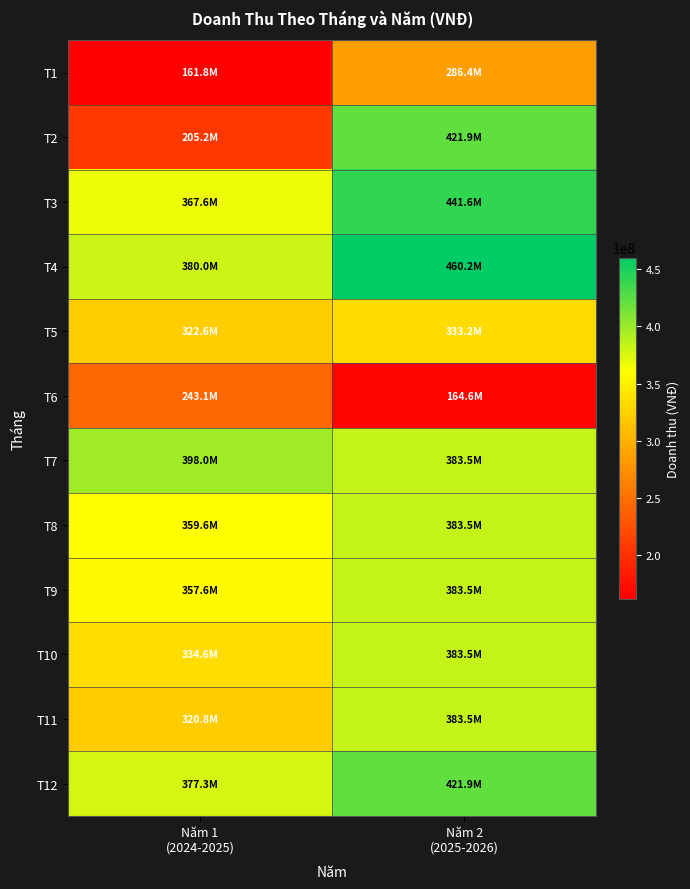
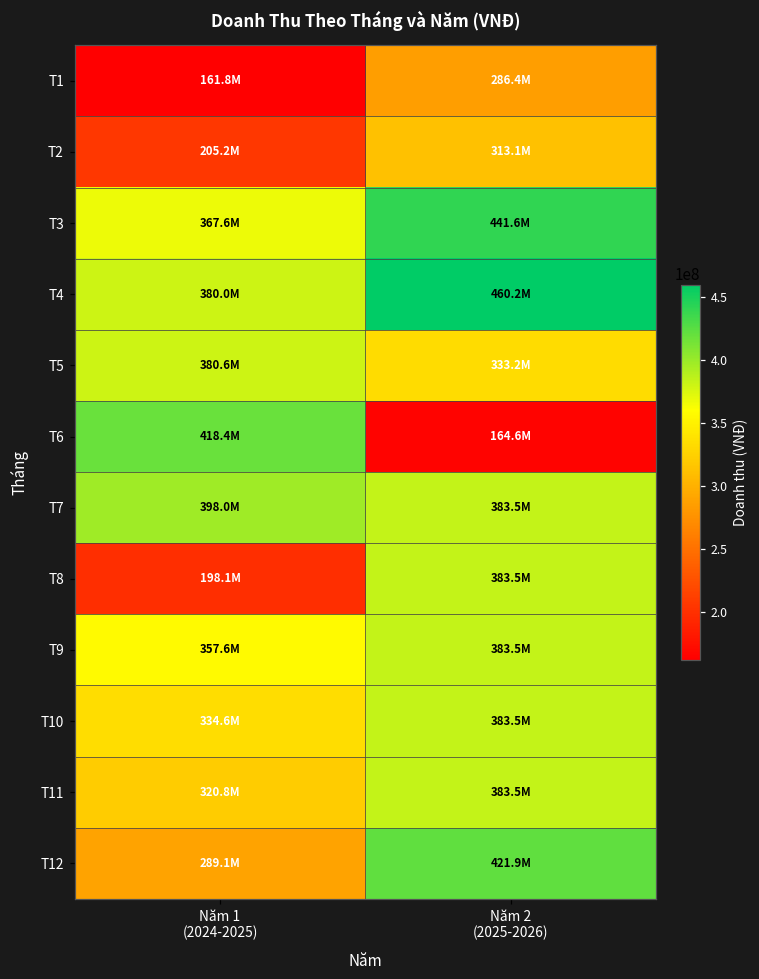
  {
    "T1": {
      "Năm 1 (2024-2025)": "161.8M",
      "Năm 2 (2025-2026)": "286.4M"
    },
    "T2": {
      "Năm 1 (2024-2025)": "205.2M",
-     "Năm 2 (2025-2026)": "421.9M"
+     "Năm 2 (2025-2026)": "313.1M"
    },
    "T3": {
      "Năm 1 (2024-2025)": "367.6M",
      "Năm 2 (2025-2026)": "441.6M"
    },
    "T4": {
      "Năm 1 (2024-2025)": "380.0M",
      "Năm 2 (2025-2026)": "460.2M"
    },
    "T5": {
-     "Năm 1 (2024-2025)": "322.6M",
+     "Năm 1 (2024-2025)": "380.6M",
      "Năm 2 (2025-2026)": "333.2M"
    },
    "T6": {
-     "Năm 1 (2024-2025)": "243.1M",
+     "Năm 1 (2024-2025)": "418.4M",
      "Năm 2 (2025-2026)": "164.6M"
    },
    "T7": {
      "Năm 1 (2024-2025)": "398.0M",
      "Năm 2 (2025-2026)": "383.5M"
    },
    "T8": {
-     "Năm 1 (2024-2025)": "359.6M",
+     "Năm 1 (2024-2025)": "198.1M",
      "Năm 2 (2025-2026)": "383.5M"
    },
    "T9": {
      "Năm 1 (2024-2025)": "357.6M",
      "Năm 2 (2025-2026)": "383.5M"
    },
    "T10": {
      "Năm 1 (2024-2025)": "334.6M",
      "Năm 2 (2025-2026)": "383.5M"
    },
    "T11": {
      "Năm 1 (2024-2025)": "320.8M",
      "Năm 2 (2025-2026)": "383.5M"
    },
    "T12": {
-     "Năm 1 (2024-2025)": "377.3M",
+     "Năm 1 (2024-2025)": "289.1M",
      "Năm 2 (2025-2026)": "421.9M"
    }
  }
